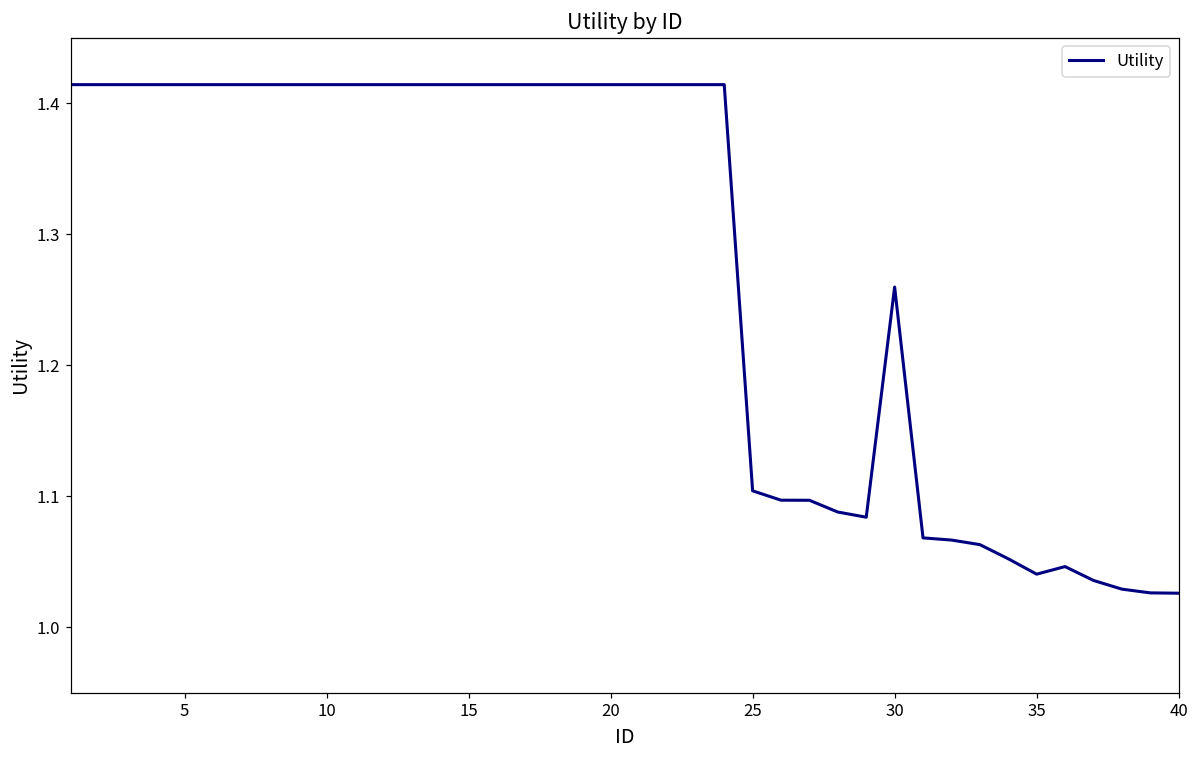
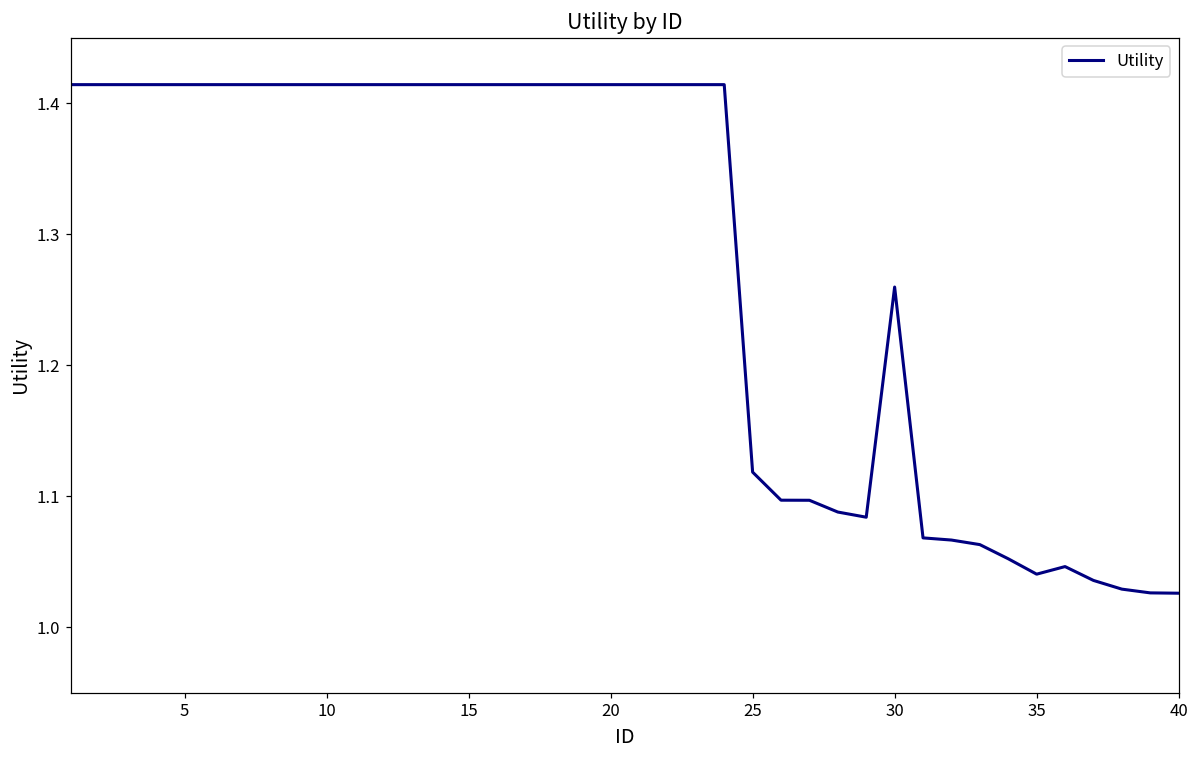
  {
    "5": 1.414,
    "10": 1.414,
    "15": 1.414,
    "20": 1.414,
-   "25": 1.104,
+   "25": 1.118,
    "30": 1.260,
    "35": 1.040,
    "40": 1.026
  }
